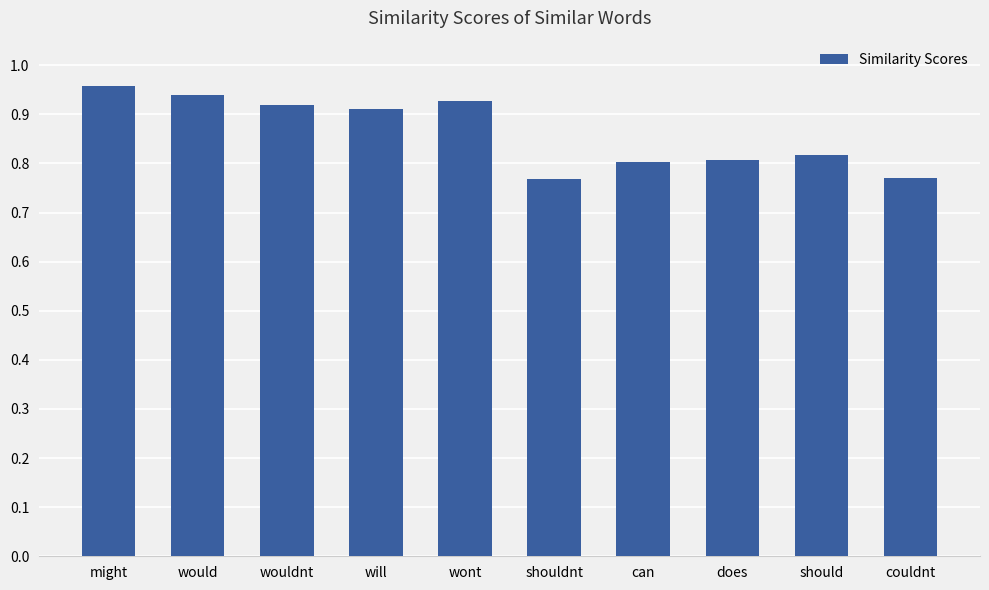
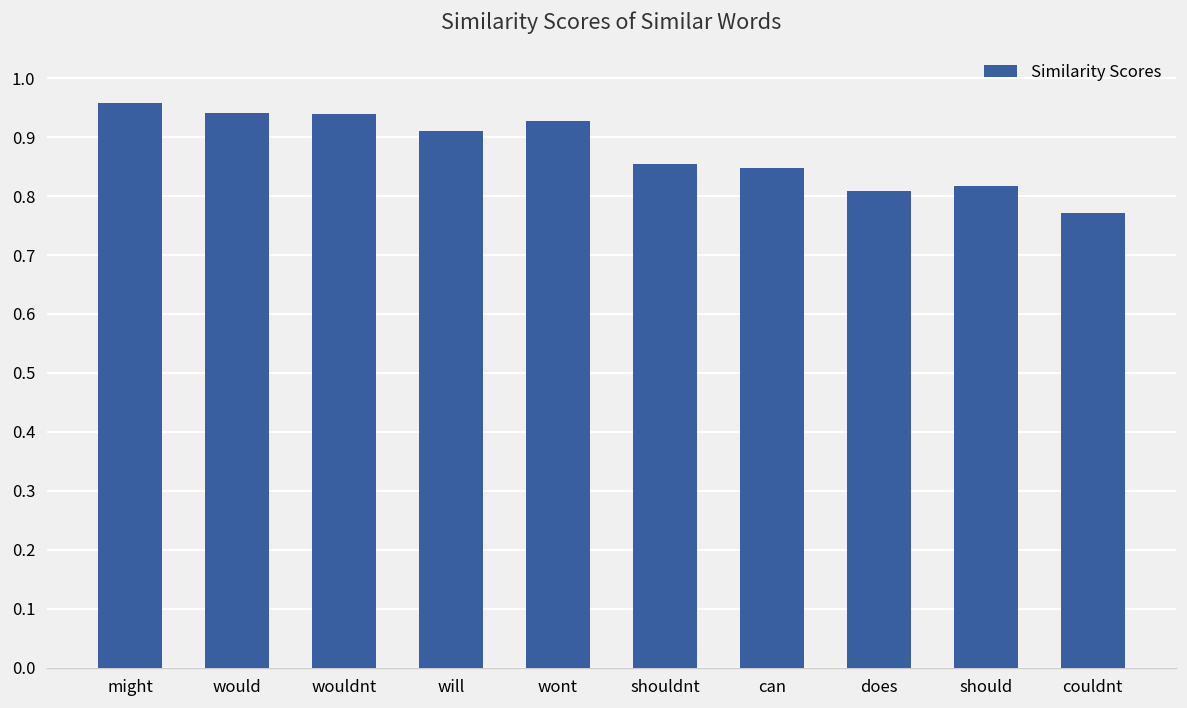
  {
    "might": 0.96,
    "would": 0.94,
-   "wouldnt": 0.92,
+   "wouldnt": 0.94,
    "will": 0.91,
    "wont": 0.93,
-   "shouldnt": 0.77,
-   "can": 0.80,
+   "shouldnt": 0.86,
+   "can": 0.85,
    "does": 0.81,
    "should": 0.82,
    "couldnt": 0.77
  }
